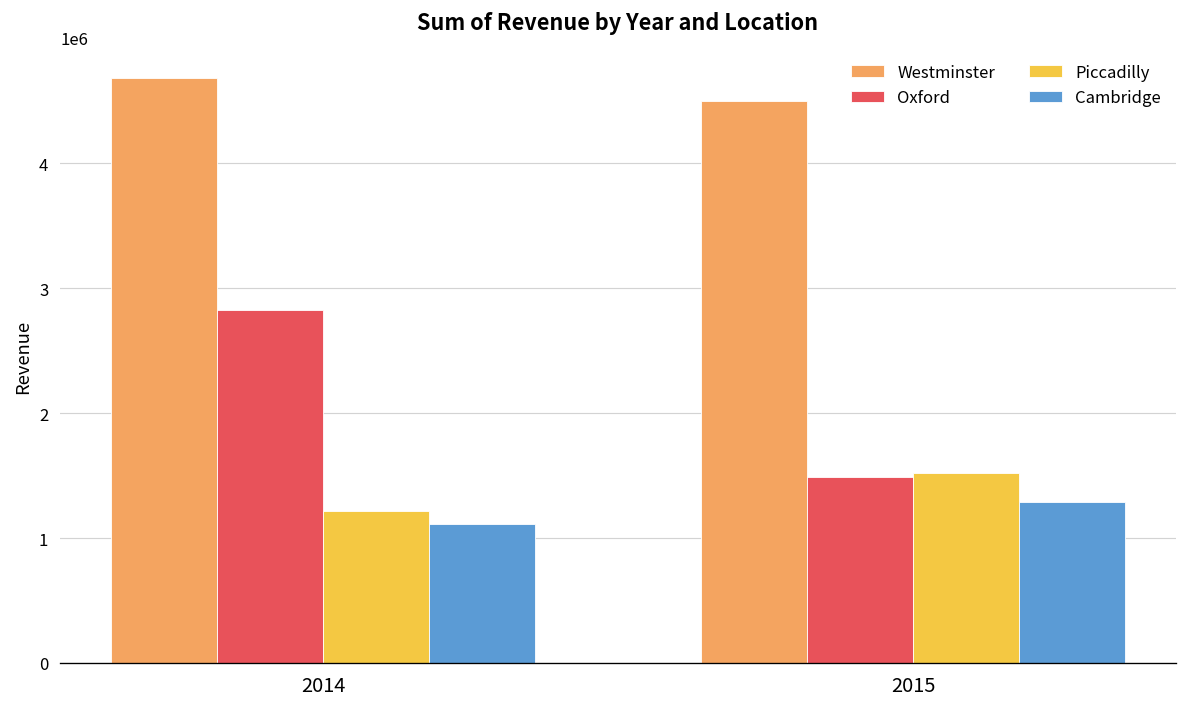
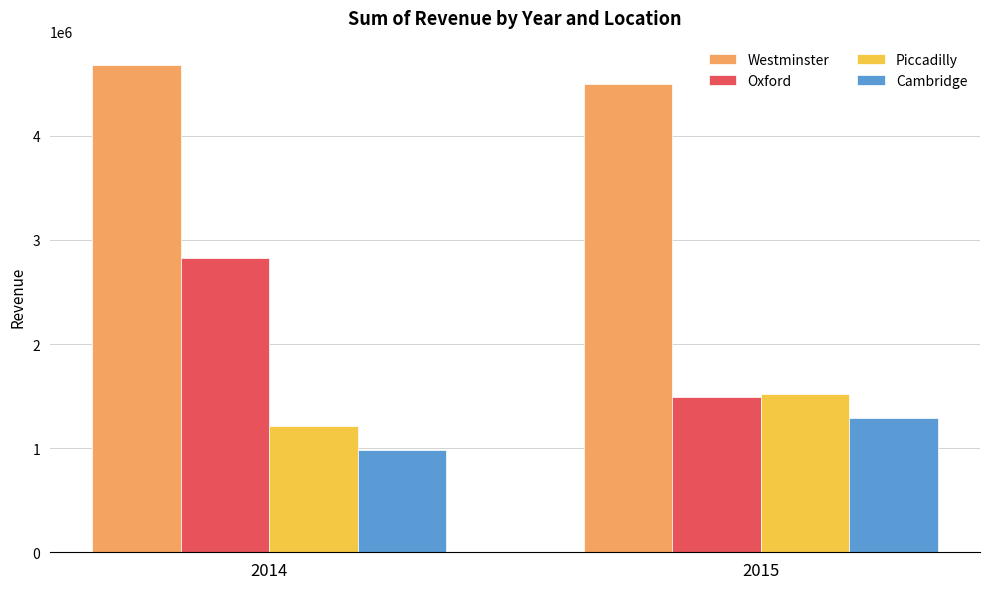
  {
    "Oxford": {
      "2014": 2830000,
      "2015": 1490000
    },
    "Cambridge": {
-     "2014": 1110000,
+     "2014": 980000,
      "2015": 1290000
    }
  }
